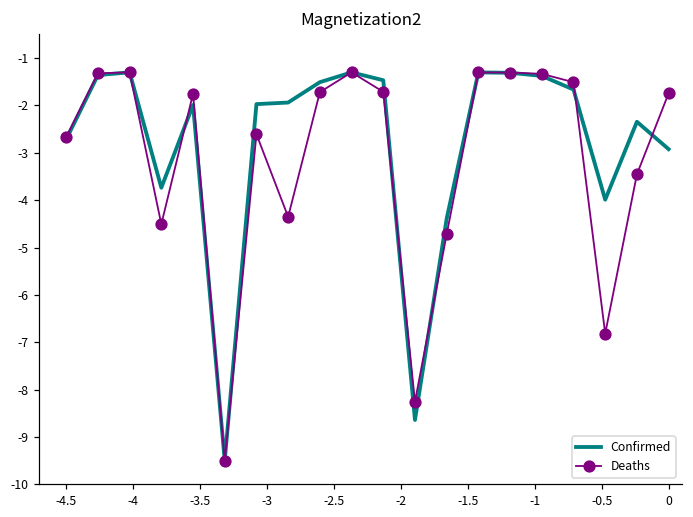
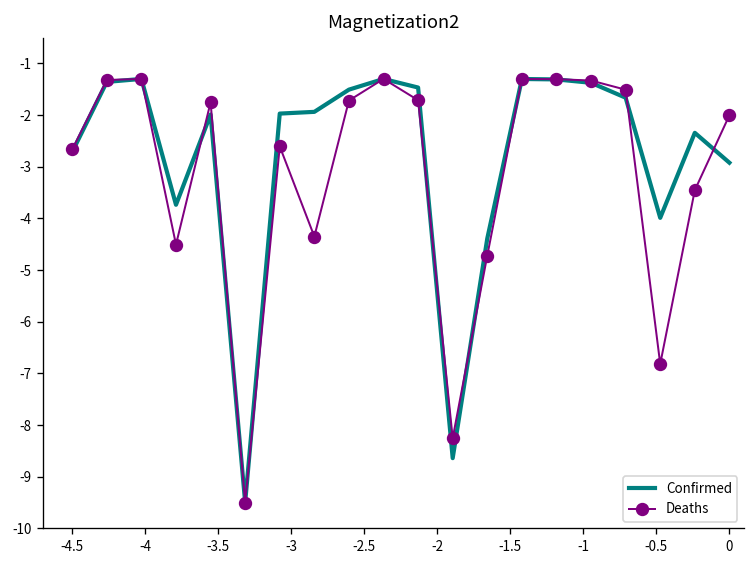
  {
    "Confirmed": {
      "0": -2.9
    },
    "Deaths": {
-     "0": -1.7
+     "0": -2.0
    }
  }
